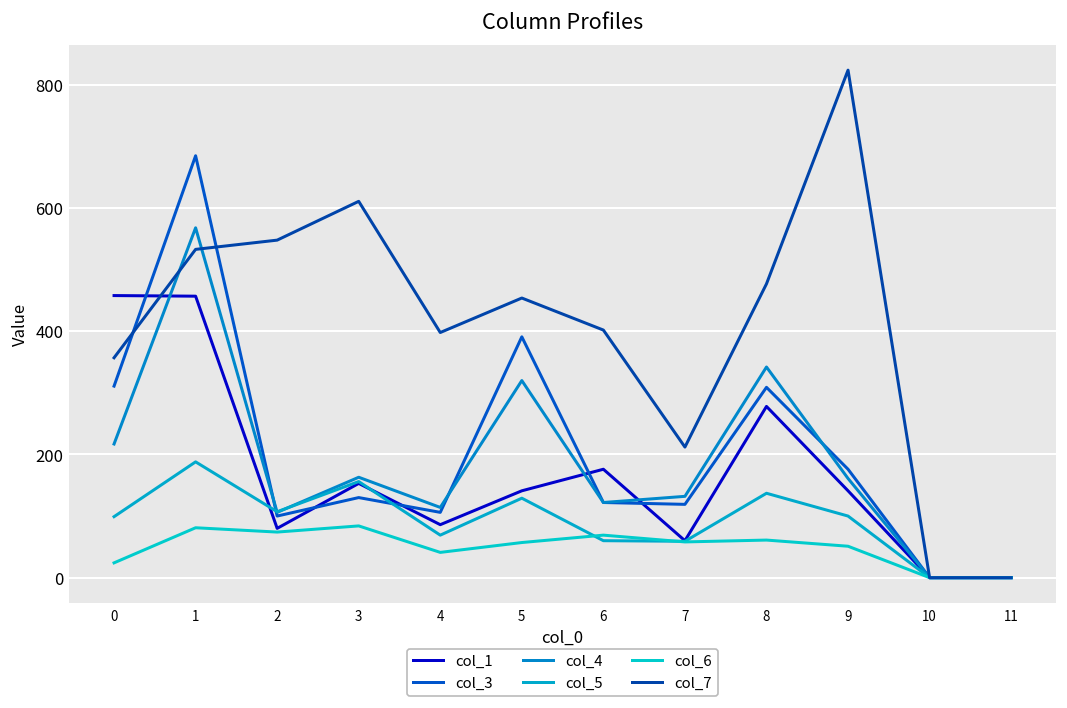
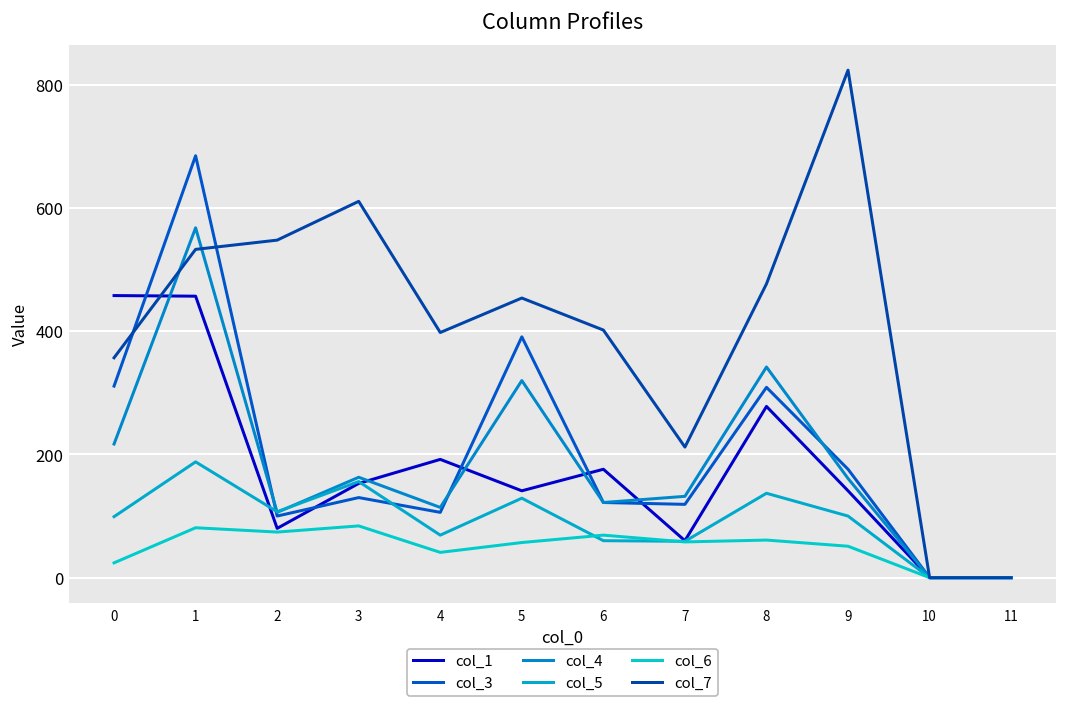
  {
    "col_1": {
      "0": 460,
      "1": 460,
      "2": 80,
-     "4": 90,
+     "4": 190,
      "5": 140,
      "6": 180,
      "8": 280,
      "9": 140
    }
  }
